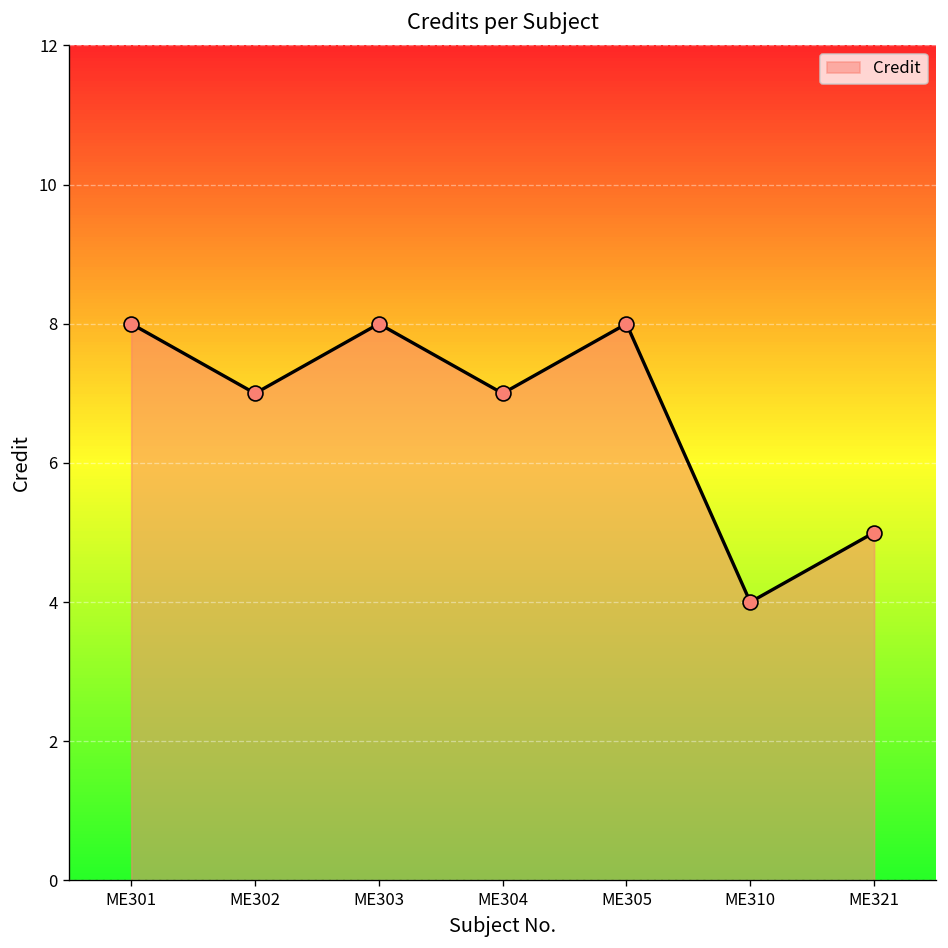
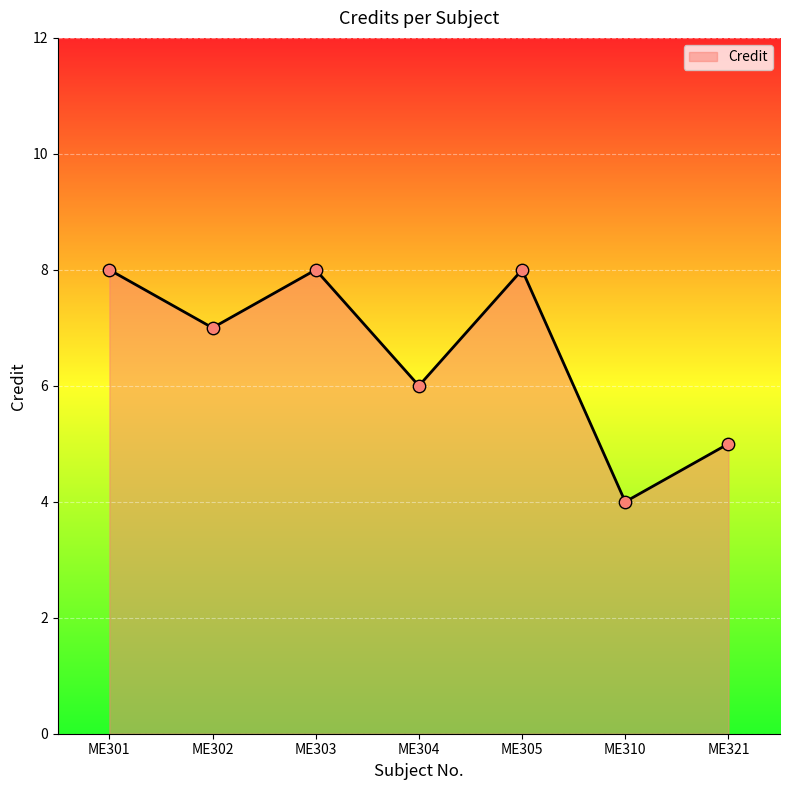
  {
    "ME301": 8,
    "ME302": 7,
    "ME303": 8,
-   "ME304": 7,
+   "ME304": 6,
    "ME305": 8,
    "ME310": 4,
    "ME321": 5
  }
